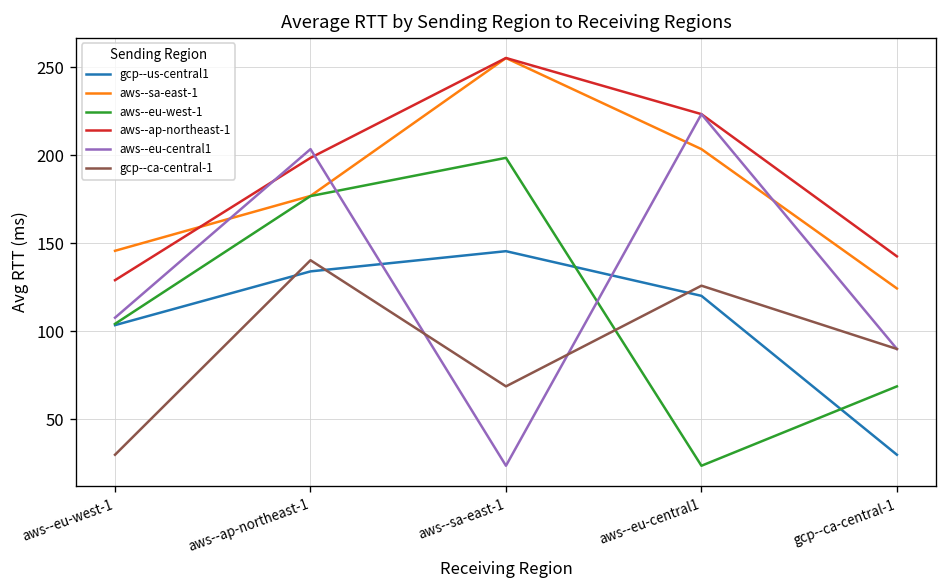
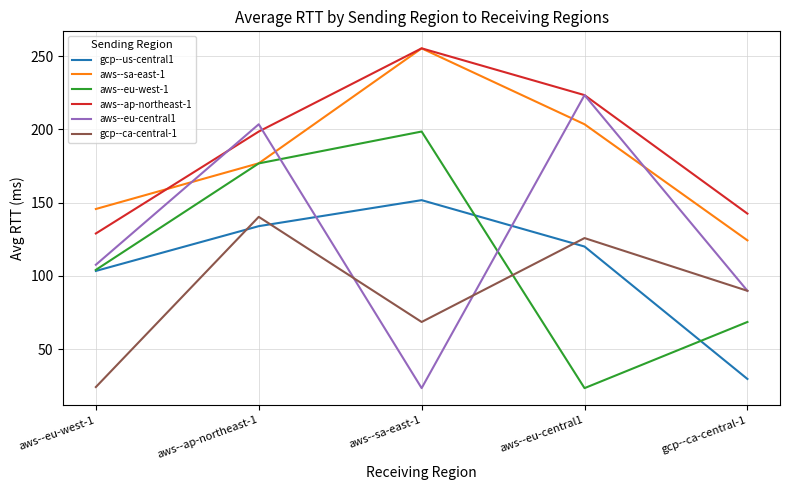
  {
    "gcp--us-central1": {
      "aws--ap-northeast-1": 134,
-     "aws--sa-east-1": 145,
+     "aws--sa-east-1": 152,
      "aws--eu-central1": 120,
      "gcp--ca-central-1": 30
    },
    "aws--sa-east-1": {
      "aws--eu-west-1": 146,
      "aws--eu-central1": 204,
      "gcp--ca-central-1": 124
    },
    "aws--eu-west-1": {
      "aws--sa-east-1": 199,
      "aws--eu-central1": 23,
      "gcp--ca-central-1": 69
    },
    "aws--ap-northeast-1": {
      "aws--eu-west-1": 129,
      "aws--ap-northeast-1": 199,
      "gcp--ca-central-1": 143
    },
    "aws--eu-central1": {
      "aws--eu-west-1": 108,
      "aws--ap-northeast-1": 204,
      "aws--sa-east-1": 23
    },
    "gcp--ca-central-1": {
-     "aws--eu-west-1": 30,
+     "aws--eu-west-1": 24,
      "aws--ap-northeast-1": 140,
      "aws--sa-east-1": 69,
      "aws--eu-central1": 126
    }
  }
